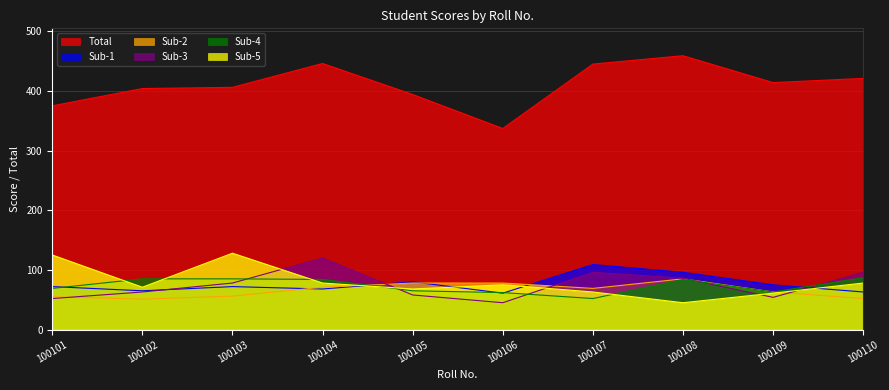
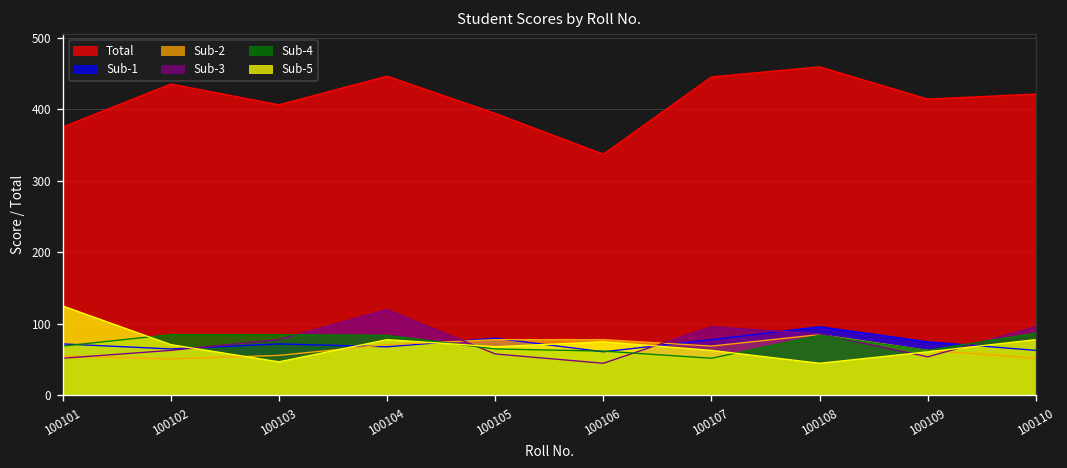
  {
    "Total": {
      "100101": 380,
-     "100102": 400,
+     "100102": 440,
      "100103": 410,
      "100104": 450,
      "100105": 390,
      "100106": 340,
      "100107": 450,
      "100108": 460,
      "100109": 410,
      "100110": 420
    },
    "Sub-1": {
      "100103": 70,
-     "100107": 110,
+     "100107": 80,
      "100108": 100,
      "100109": 80,
      "100110": 60
    },
    "Sub-2": {
      "100102": 50,
      "100103": 60,
      "100107": 70,
      "100110": 50
    },
    "Sub-3": {
      "100103": 80,
      "100104": 120,
      "100105": 60,
      "100106": 50,
      "100107": 100,
      "100109": 50,
      "100110": 100
    },
    "Sub-4": {
      "100102": 90,
      "100103": 90,
      "100104": 80,
      "100107": 50,
      "100110": 90
    },
    "Sub-5": {
      "100101": 130,
      "100102": 70,
-     "100103": 130,
+     "100103": 50,
      "100104": 80,
      "100107": 60,
      "100108": 50,
      "100110": 80
    }
  }
